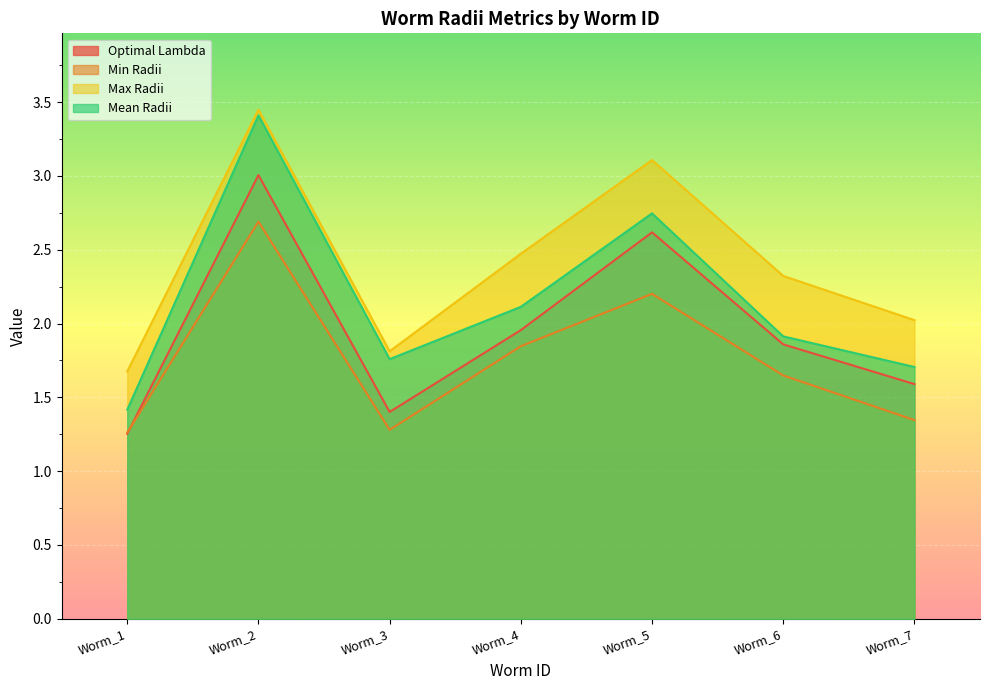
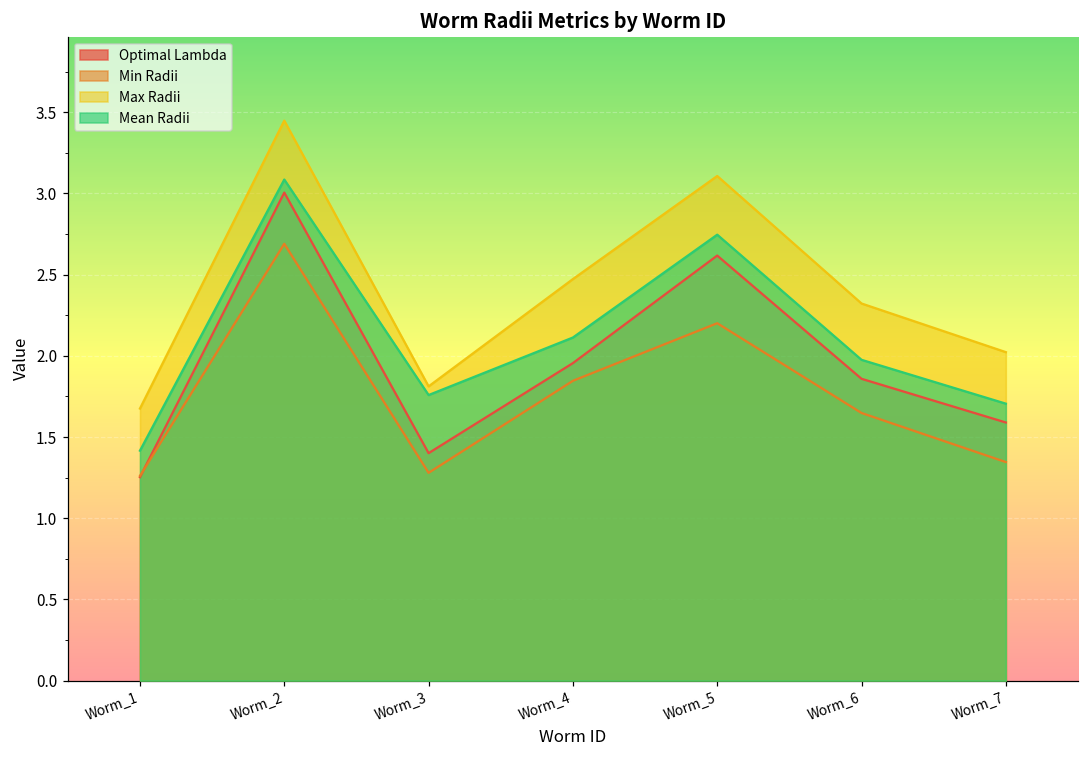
  {
    "Mean Radii": {
      "Worm_1": 1.42,
-     "Worm_2": 3.41,
+     "Worm_2": 3.09,
      "Worm_3": 1.76,
      "Worm_4": 2.11,
      "Worm_5": 2.75,
-     "Worm_6": 1.91,
+     "Worm_6": 1.98,
      "Worm_7": 1.71
    }
  }
